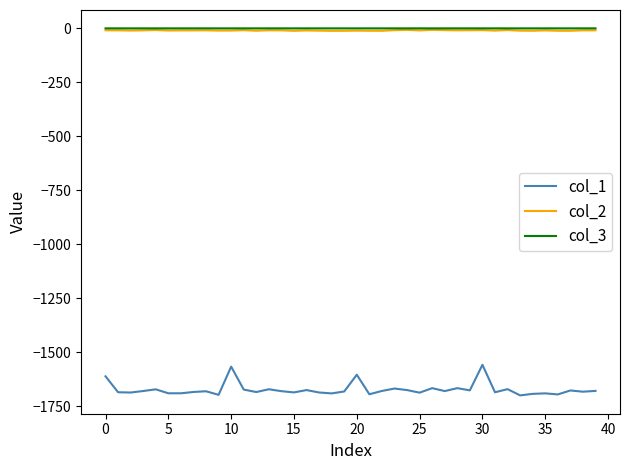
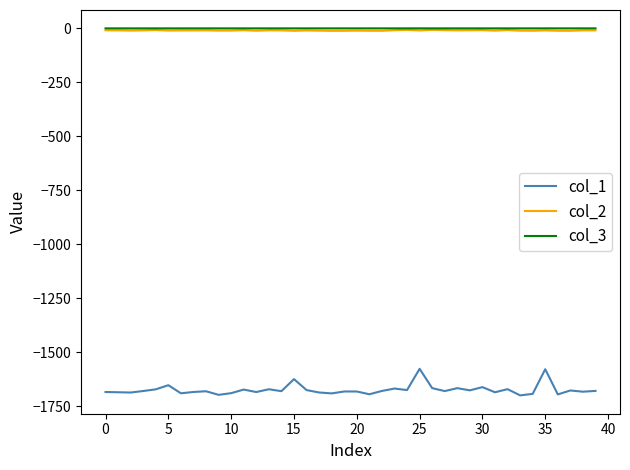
  {
    "col_1": {
-     "0": -1610,
-     "5": -1690,
-     "10": -1570,
-     "15": -1690,
-     "20": -1600,
-     "25": -1690,
-     "30": -1560,
-     "35": -1690
+     "0": -1680,
+     "5": -1650,
+     "10": -1690,
+     "15": -1620,
+     "20": -1680,
+     "25": -1580,
+     "30": -1660,
+     "35": -1580
    }
  }
